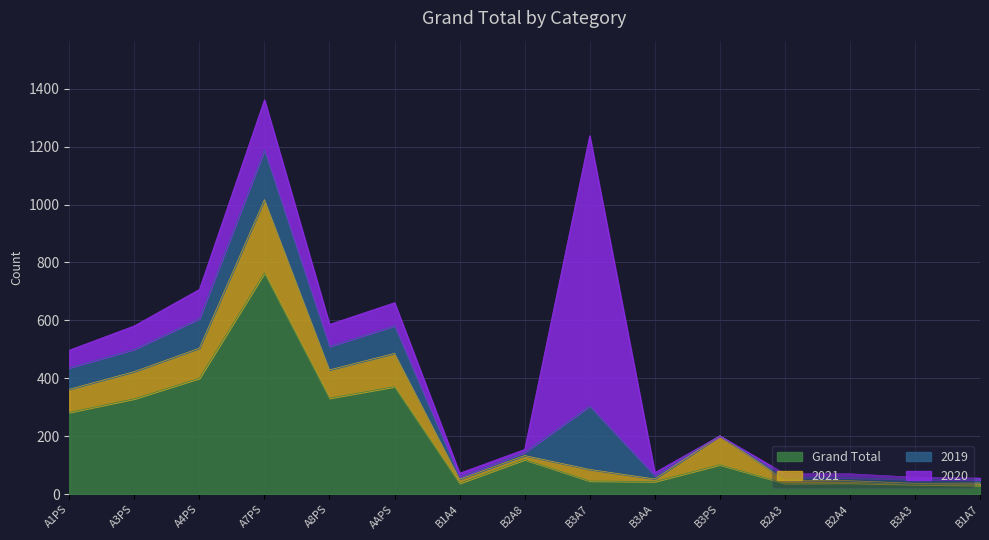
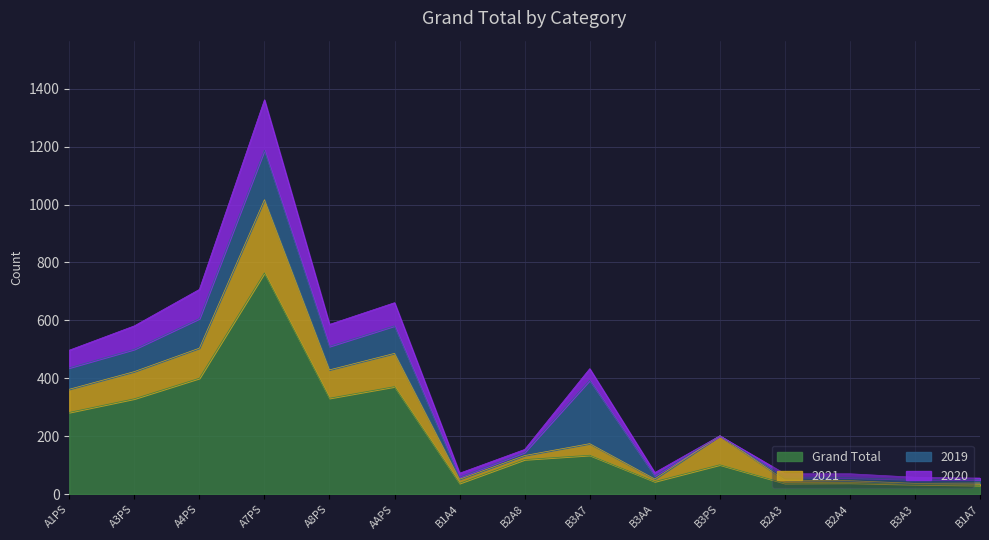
  {
    "Grand Total": {
      "A1PS": 280,
      "A3PS": 330,
      "A4PS": 400,
      "A7PS": 760,
      "A8PS": 330,
      "AAPS": 370,
      "B1A4": 40,
      "B2A8": 120,
-     "B3A7": 50,
+     "B3A7": 130,
      "B3AA": 40,
      "B3PS": 100
    },
    "2021": {
      "A1PS": 80,
      "A3PS": 90,
      "A4PS": 100,
      "A7PS": 250,
      "A8PS": 100,
      "AAPS": 120,
      "B2A8": 10,
      "B3A7": 40,
      "B3AA": 10
    },
    "2019": {
      "A1PS": 70,
      "A3PS": 80,
      "A4PS": 100,
      "A7PS": 170,
      "A8PS": 80,
      "AAPS": 100,
      "B2A8": 10,
      "B3A7": 220,
      "B3AA": 10
    },
    "2020": {
      "A1PS": 60,
      "A3PS": 80,
      "A4PS": 100,
      "A7PS": 170,
      "A8PS": 80,
      "AAPS": 80,
      "B1A4": 10,
      "B2A8": 10,
-     "B3A7": 930,
+     "B3A7": 40,
      "B3AA": 10
    }
  }
